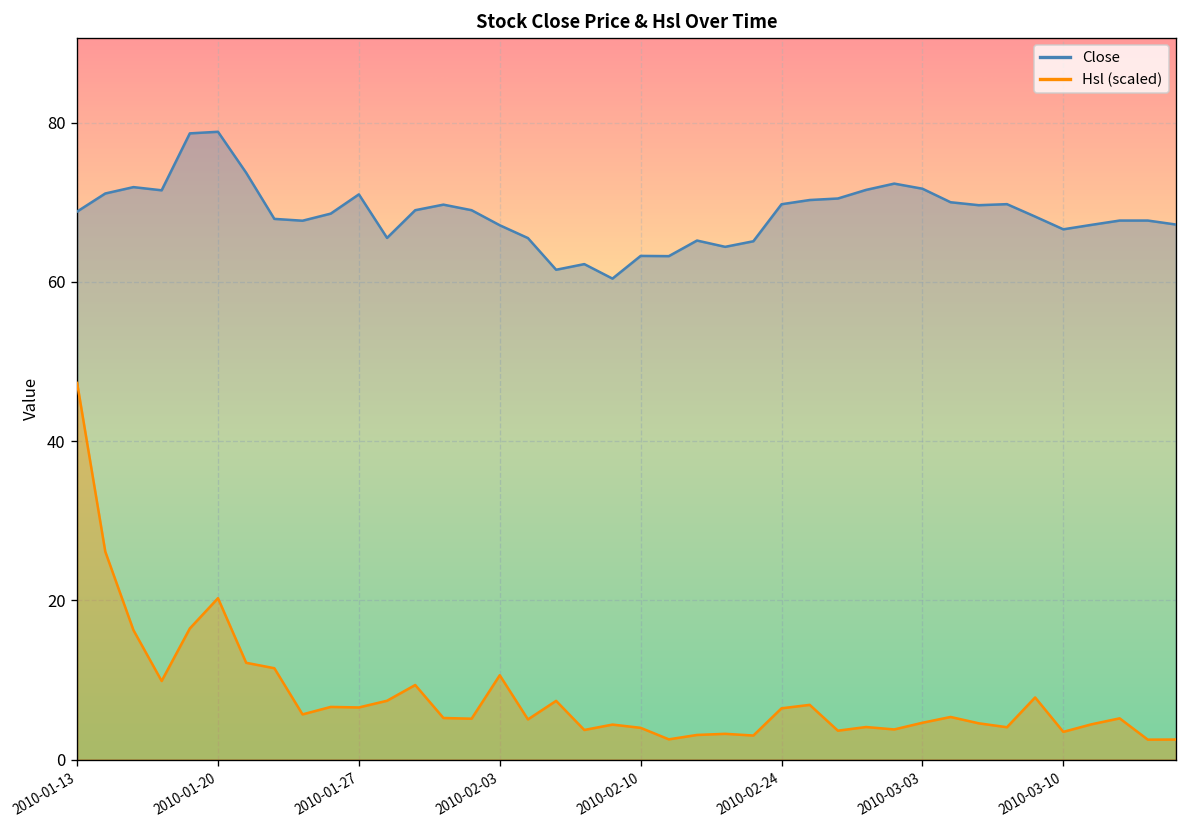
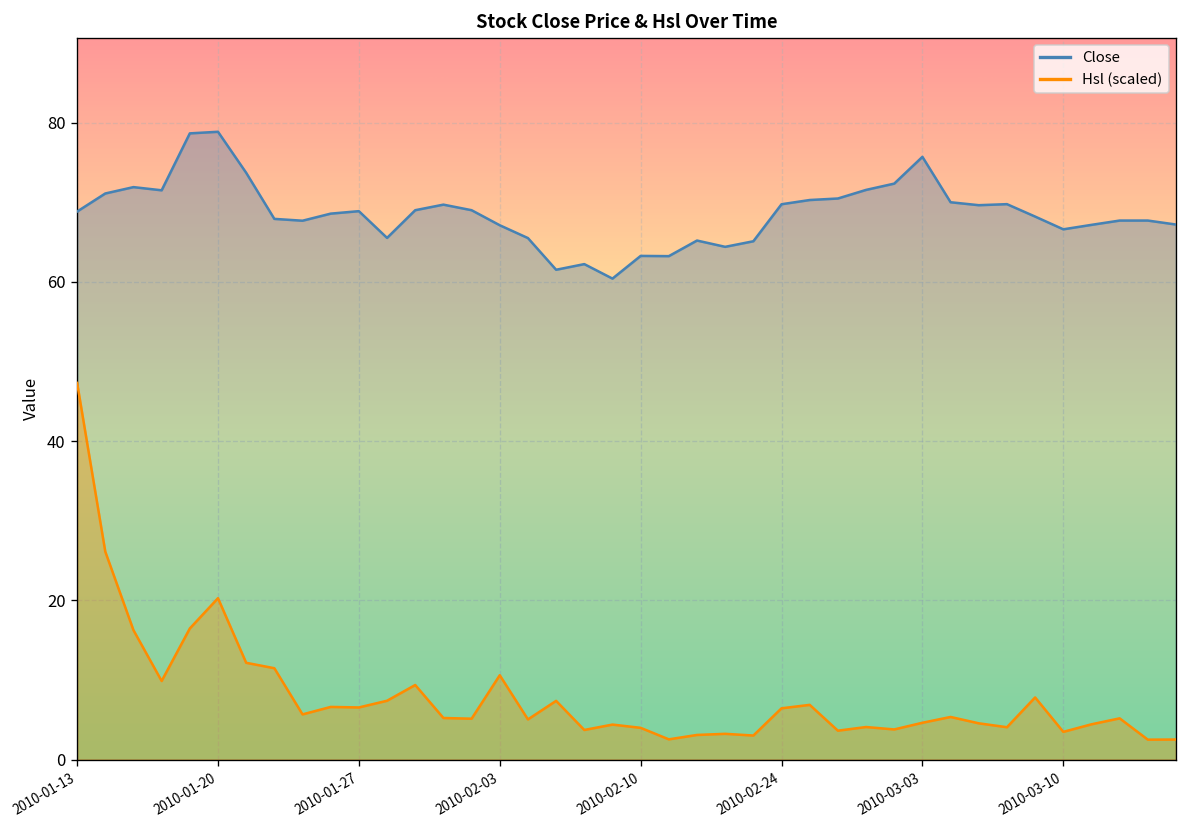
  {
    "Close": {
      "2010-01-13": 69,
      "2010-01-20": 79,
-     "2010-01-27": 71,
+     "2010-01-27": 69,
      "2010-02-03": 67,
      "2010-02-10": 63,
      "2010-02-24": 70,
-     "2010-03-03": 72,
+     "2010-03-03": 76,
      "2010-03-10": 67
    },
    "Hsl (scaled)": {
      "2010-01-13": 47,
      "2010-01-20": 20,
      "2010-01-27": 7,
      "2010-02-03": 11,
      "2010-02-10": 4,
      "2010-02-24": 6,
      "2010-03-03": 5,
      "2010-03-10": 3
    }
  }
